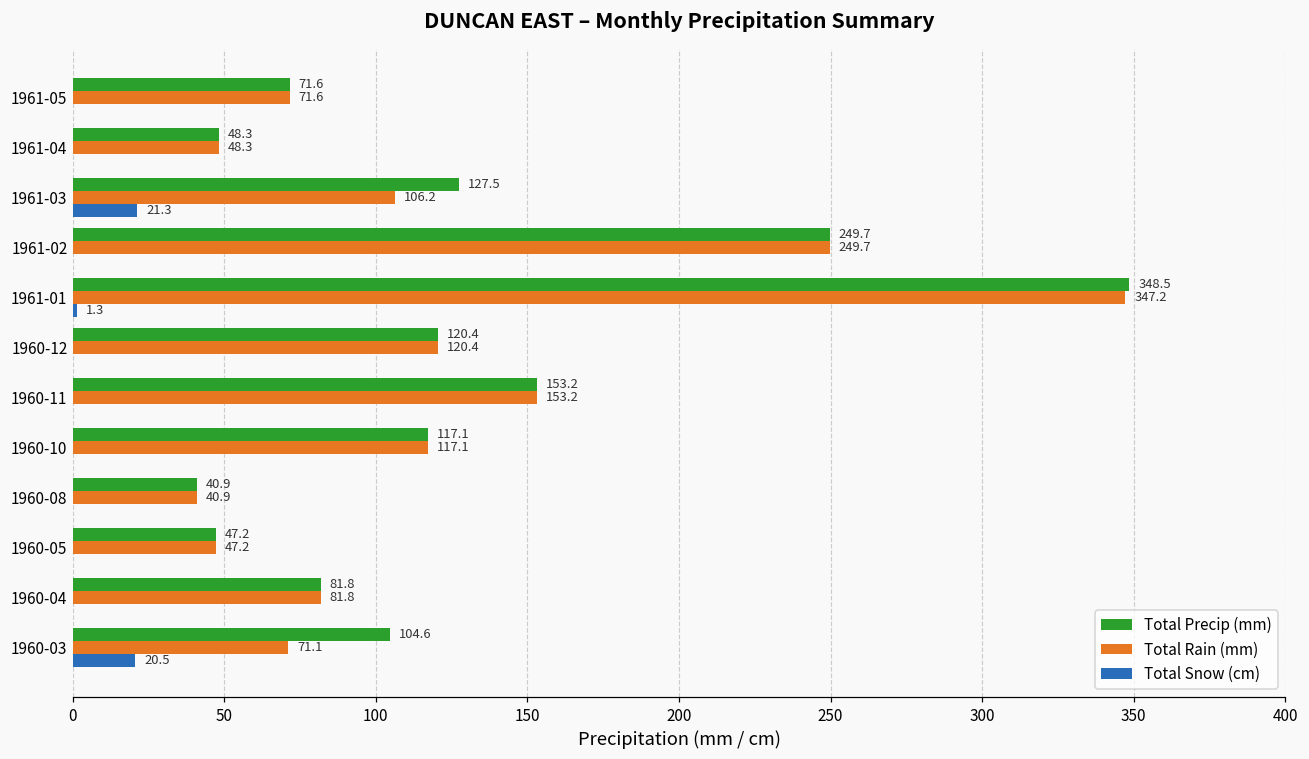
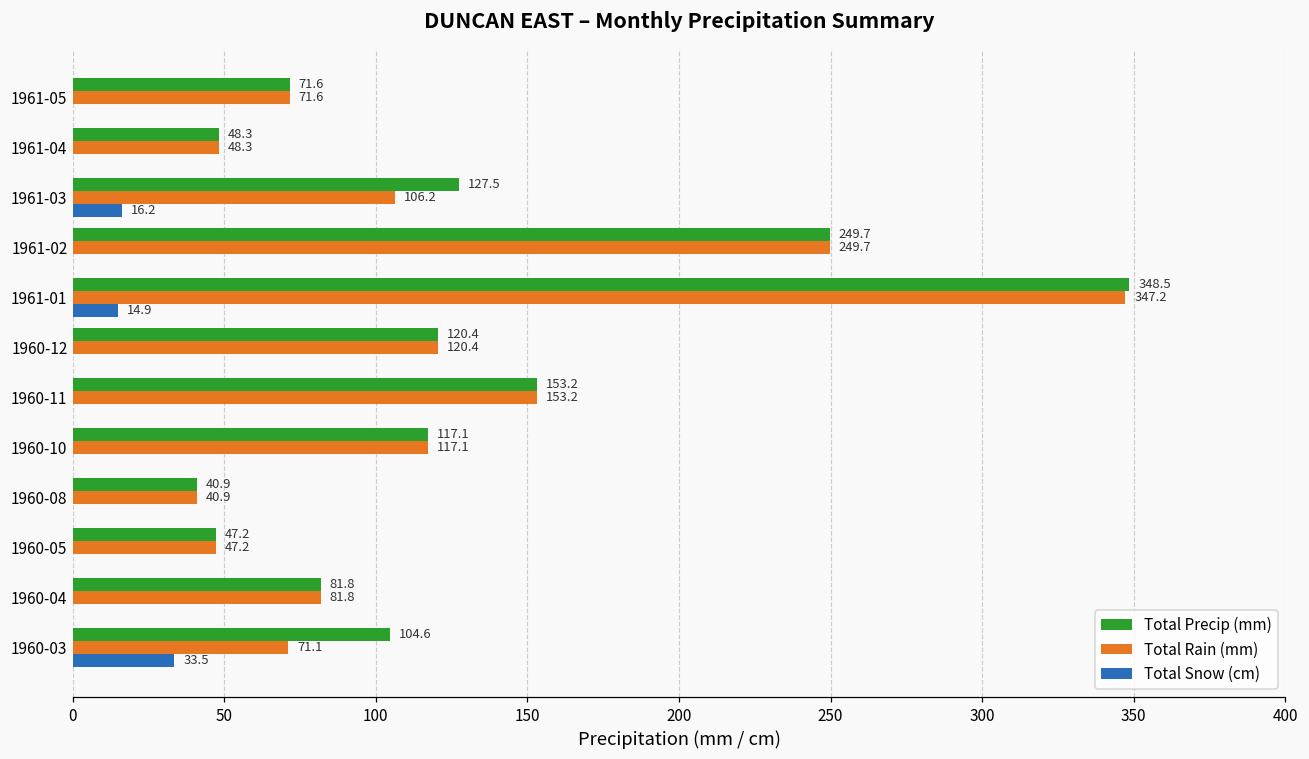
  {
    "Total Precip (mm)": {
      "1961-05": 71.6,
      "1961-04": 48.3,
      "1961-03": 127.5,
      "1961-02": 249.7,
      "1961-01": 348.5,
      "1960-12": 120.4,
      "1960-11": 153.2,
      "1960-10": 117.1,
      "1960-08": 40.9,
      "1960-05": 47.2,
      "1960-04": 81.8,
      "1960-03": 104.6
    },
    "Total Rain (mm)": {
      "1961-05": 71.6,
      "1961-04": 48.3,
      "1961-03": 106.2,
      "1961-02": 249.7,
      "1961-01": 347.2,
      "1960-12": 120.4,
      "1960-11": 153.2,
      "1960-10": 117.1,
      "1960-08": 40.9,
      "1960-05": 47.2,
      "1960-04": 81.8,
      "1960-03": 71.1
    },
    "Total Snow (cm)": {
-     "1961-03": 21.3,
-     "1961-01": 1.3,
-     "1960-03": 20.5
+     "1961-03": 16.2,
+     "1961-01": 14.9,
+     "1960-03": 33.5
    }
  }
